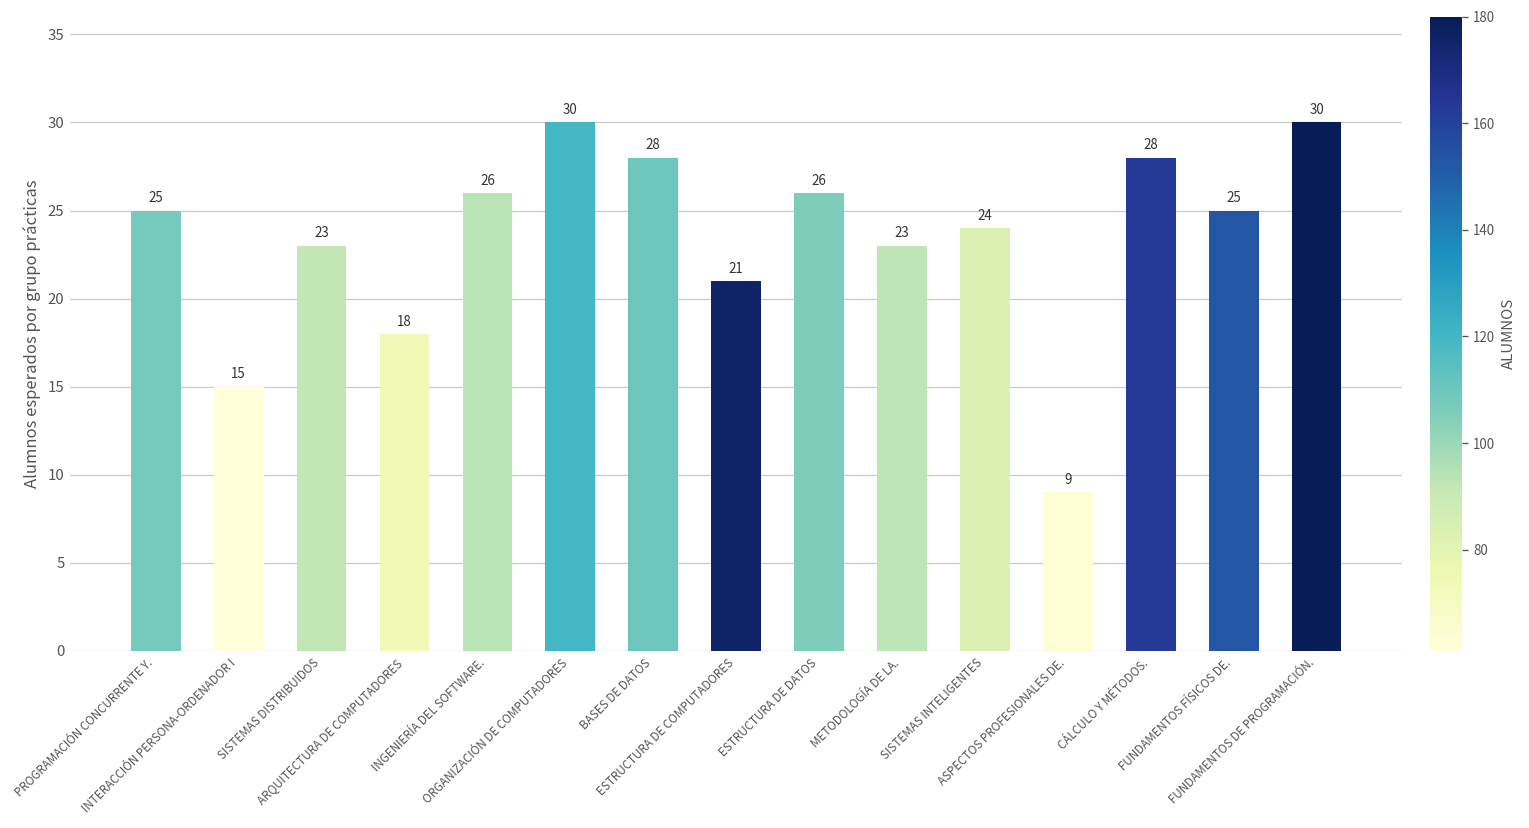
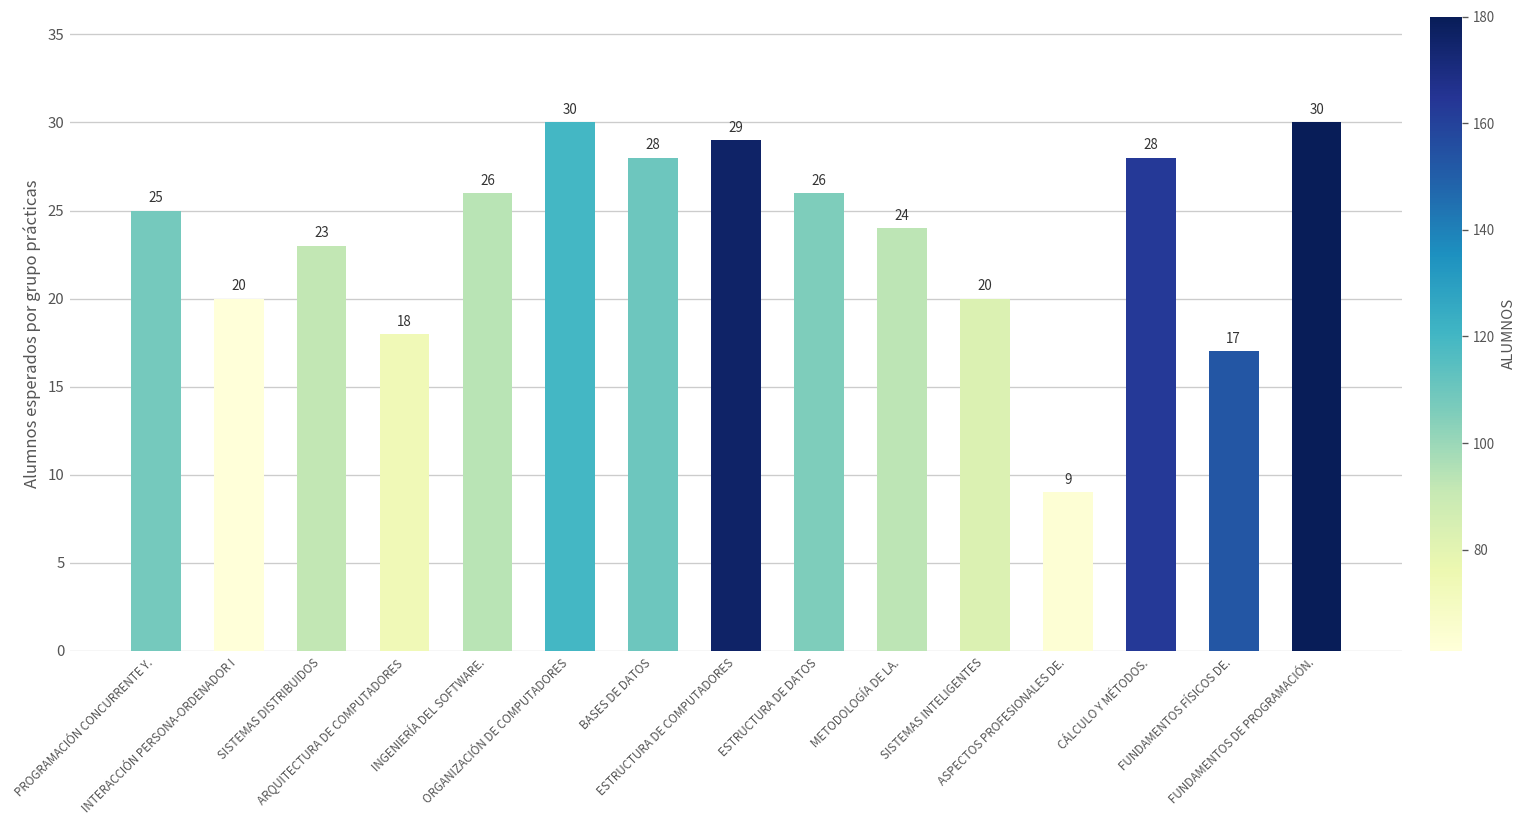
  {
    "PROGRAMACIÓN CONCURRENTE Y.": 25,
-   "INTERACCIÓN PERSONA-ORDENADOR I": 15,
+   "INTERACCIÓN PERSONA-ORDENADOR I": 20,
    "SISTEMAS DISTRIBUIDOS": 23,
    "ARQUITECTURA DE COMPUTADORES": 18,
    "INGENIERÍA DEL SOFTWARE.": 26,
    "ORGANIZACIÓN DE COMPUTADORES": 30,
    "BASES DE DATOS": 28,
-   "ESTRUCTURA DE COMPUTADORES": 21,
+   "ESTRUCTURA DE COMPUTADORES": 29,
    "ESTRUCTURA DE DATOS": 26,
-   "METODOLOGÍA DE LA.": 23,
-   "SISTEMAS INTELIGENTES": 24,
+   "METODOLOGÍA DE LA.": 24,
+   "SISTEMAS INTELIGENTES": 20,
    "ASPECTOS PROFESIONALES DE.": 9,
    "CÁLCULO Y MÉTODOS.": 28,
-   "FUNDAMENTOS FÍSICOS DE.": 25,
+   "FUNDAMENTOS FÍSICOS DE.": 17,
    "FUNDAMENTOS DE PROGRAMACIÓN.": 30
  }
